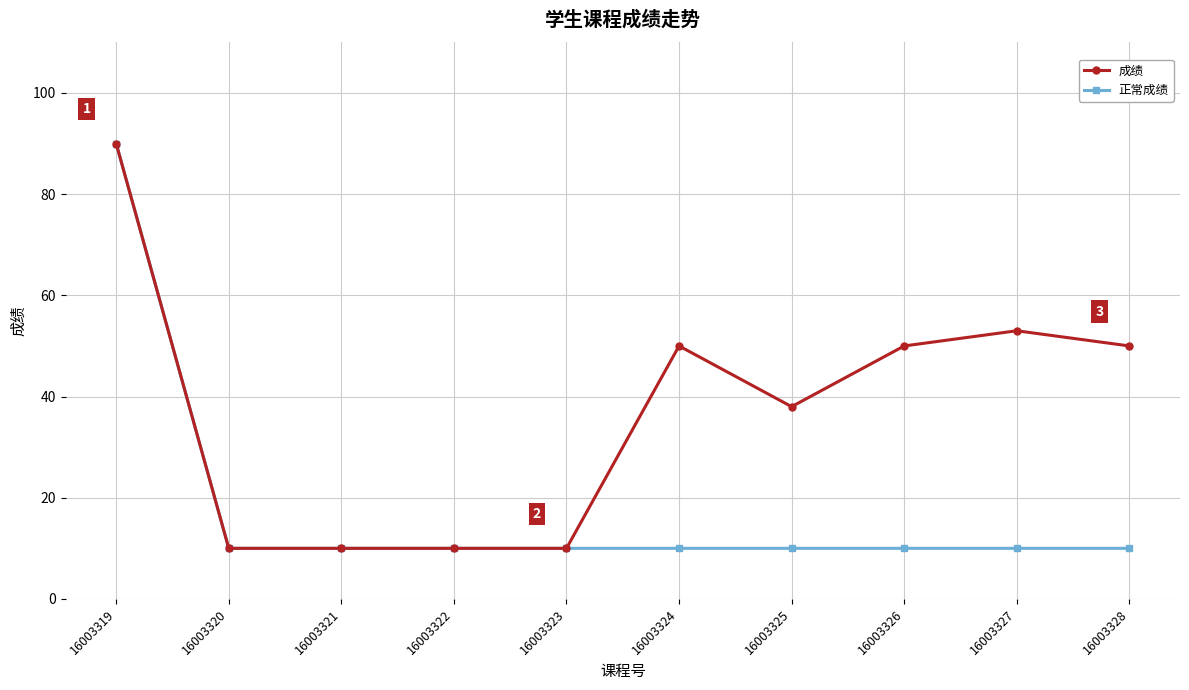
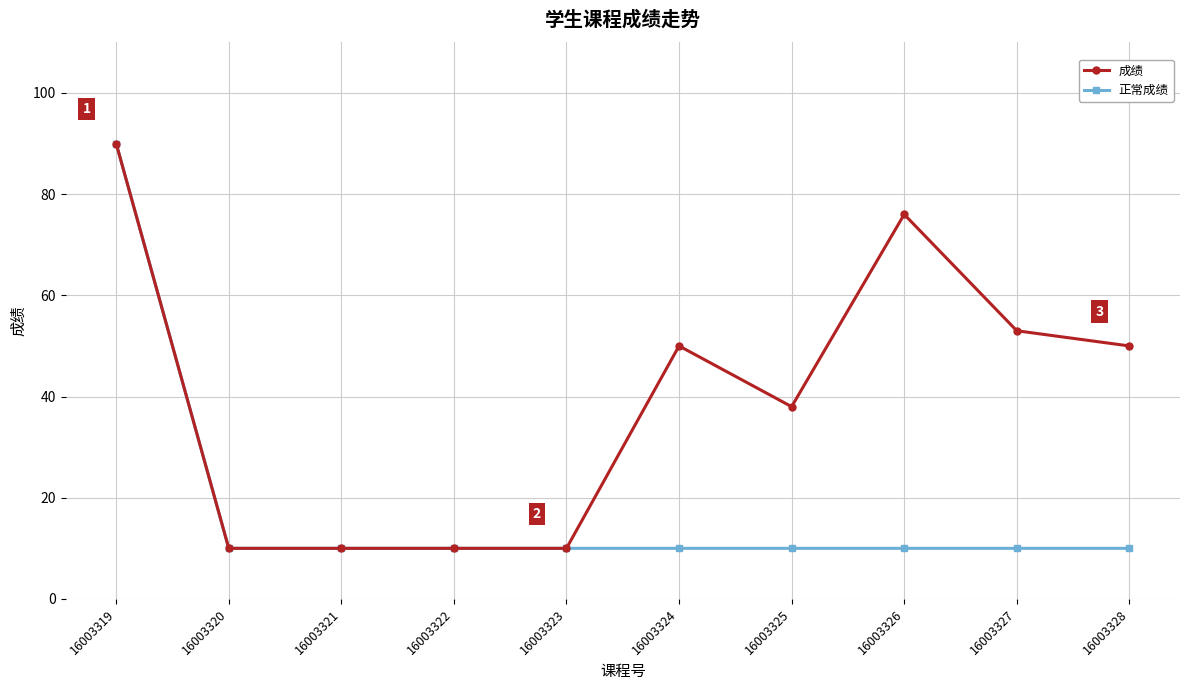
  {
    "成绩": {
      "16003324": 50,
      "16003325": 38,
-     "16003326": 50,
+     "16003326": 76,
      "16003327": 53,
      "16003328": 50
    },
    "正常成绩": {
      "16003324": 10,
      "16003325": 10,
      "16003326": 10,
      "16003327": 10,
      "16003328": 10
    }
  }
